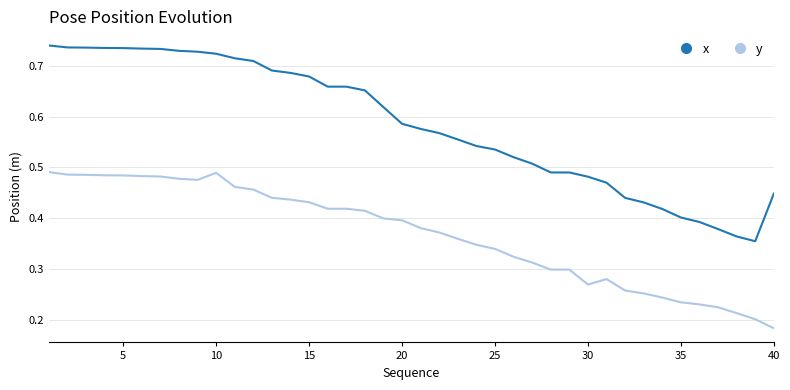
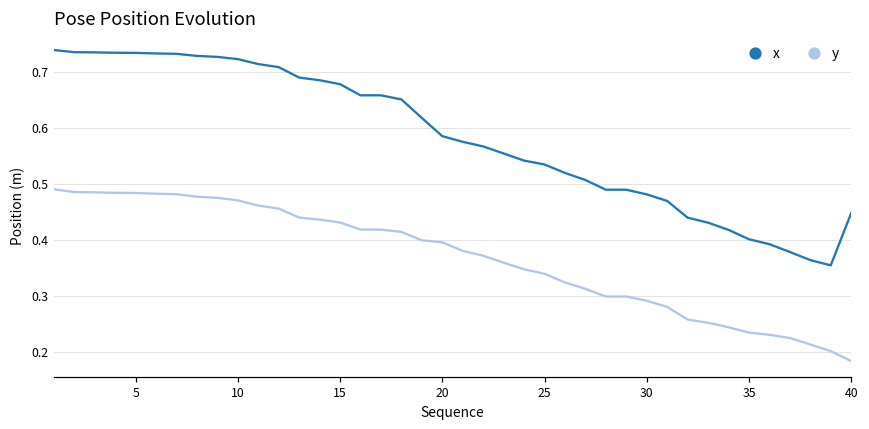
  {
    "x": {
      "5": 0.74,
      "10": 0.72,
      "15": 0.68,
      "20": 0.59,
      "25": 0.54,
      "30": 0.48,
      "35": 0.40,
      "40": 0.45
    },
    "y": {
      "5": 0.48,
-     "10": 0.49,
+     "10": 0.47,
      "15": 0.43,
      "20": 0.40,
      "25": 0.34,
-     "30": 0.27,
+     "30": 0.29,
      "35": 0.23,
      "40": 0.18
    }
  }
